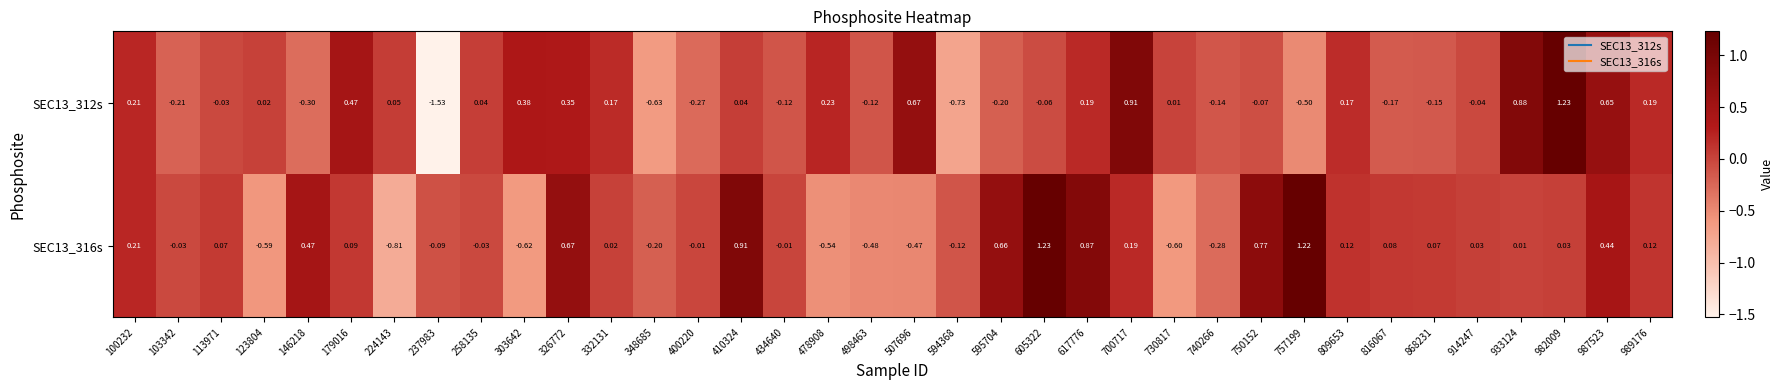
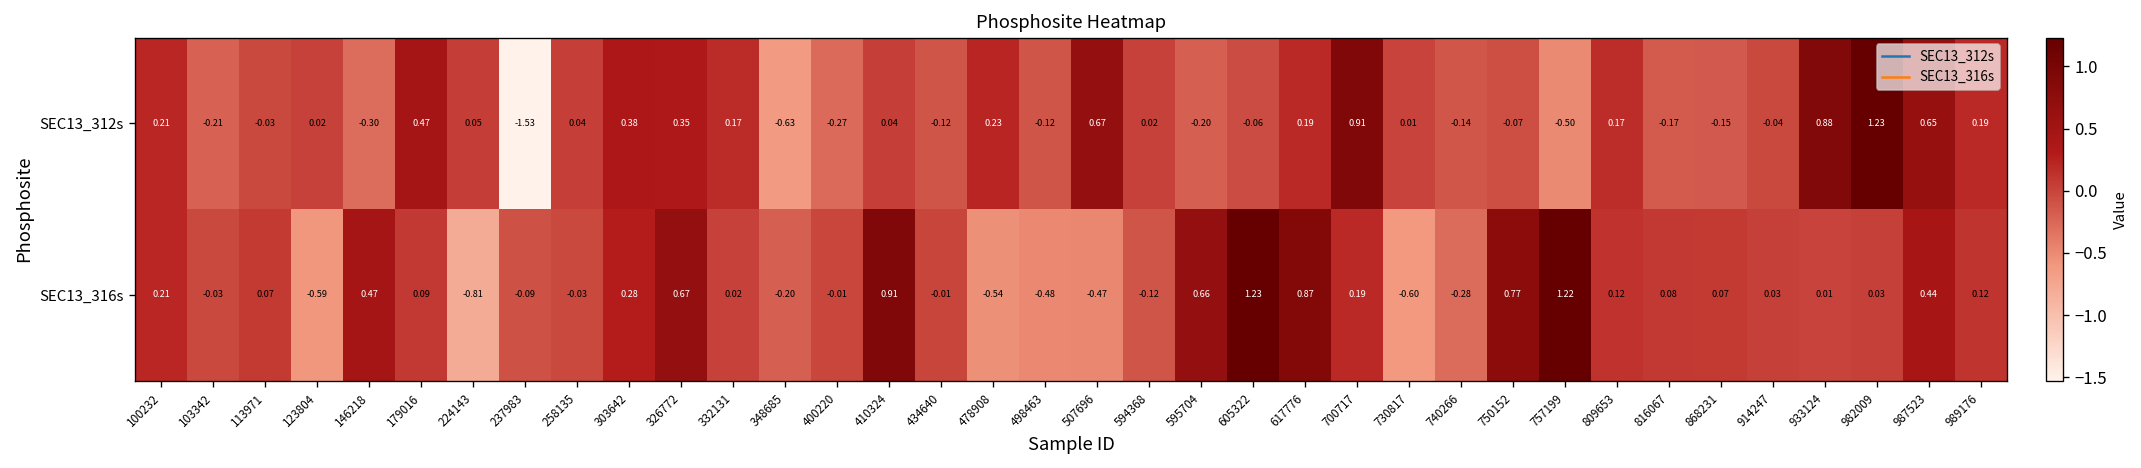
  {
    "SEC13_312s": {
      "100232": 0.21,
      "103342": -0.21,
      "113971": -0.03,
      "123804": 0.02,
      "146218": -0.30,
      "179016": 0.47,
      "224143": 0.05,
      "237983": -1.53,
      "258135": 0.04,
      "303642": 0.38,
      "326772": 0.35,
      "332131": 0.17,
      "348685": -0.63,
      "400220": -0.27,
      "410324": 0.04,
      "434640": -0.12,
      "478908": 0.23,
      "498463": -0.12,
      "507696": 0.67,
-     "594368": -0.73,
+     "594368": 0.02,
      "595704": -0.20,
      "605322": -0.06,
      "617776": 0.19,
      "700717": 0.91,
      "730817": 0.01,
      "740266": -0.14,
      "750152": -0.07,
      "757199": -0.50,
      "809653": 0.17,
      "816067": -0.17,
      "868231": -0.15,
      "914247": -0.04,
      "933124": 0.88,
      "982009": 1.23,
      "987523": 0.65,
      "989176": 0.19
    },
    "SEC13_316s": {
      "100232": 0.21,
      "103342": -0.03,
      "113971": 0.07,
      "123804": -0.59,
      "146218": 0.47,
      "179016": 0.09,
      "224143": -0.81,
      "237983": -0.09,
      "258135": -0.03,
-     "303642": -0.62,
+     "303642": 0.28,
      "326772": 0.67,
      "332131": 0.02,
      "348685": -0.20,
      "400220": -0.01,
      "410324": 0.91,
      "434640": -0.01,
      "478908": -0.54,
      "498463": -0.48,
      "507696": -0.47,
      "594368": -0.12,
      "595704": 0.66,
      "605322": 1.23,
      "617776": 0.87,
      "700717": 0.19,
      "730817": -0.60,
      "740266": -0.28,
      "750152": 0.77,
      "757199": 1.22,
      "809653": 0.12,
      "816067": 0.08,
      "868231": 0.07,
      "914247": 0.03,
      "933124": 0.01,
      "982009": 0.03,
      "987523": 0.44,
      "989176": 0.12
    }
  }
